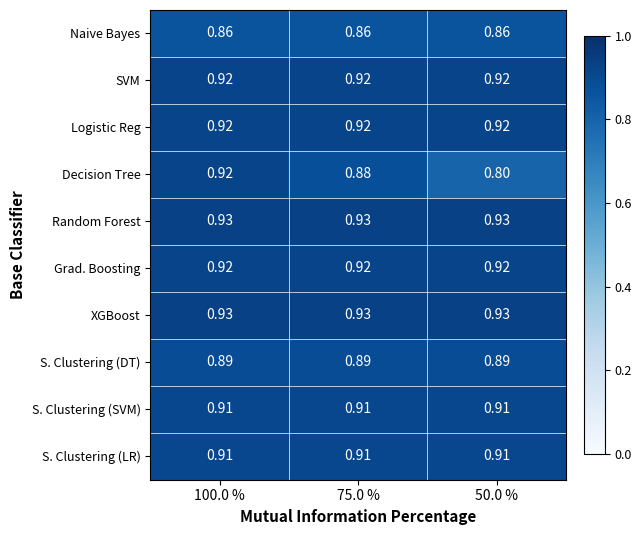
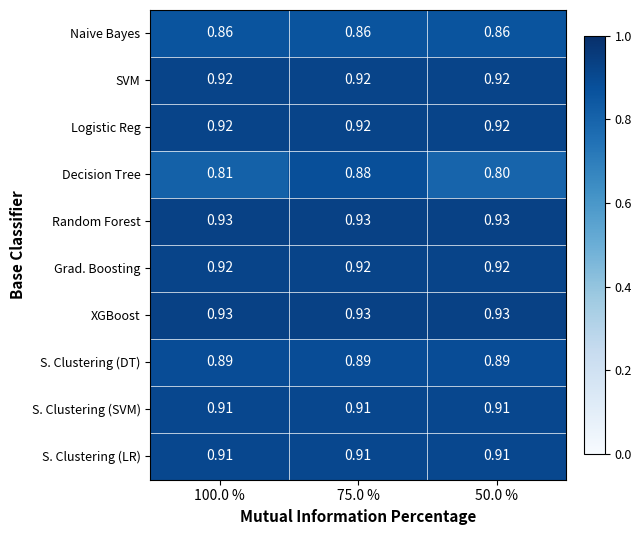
  {
    "Naive Bayes": {
      "100.0 %": 0.86,
      "75.0 %": 0.86,
      "50.0 %": 0.86
    },
    "SVM": {
      "100.0 %": 0.92,
      "75.0 %": 0.92,
      "50.0 %": 0.92
    },
    "Logistic Reg": {
      "100.0 %": 0.92,
      "75.0 %": 0.92,
      "50.0 %": 0.92
    },
    "Decision Tree": {
-     "100.0 %": 0.92,
+     "100.0 %": 0.81,
      "75.0 %": 0.88,
      "50.0 %": 0.80
    },
    "Random Forest": {
      "100.0 %": 0.93,
      "75.0 %": 0.93,
      "50.0 %": 0.93
    },
    "Grad. Boosting": {
      "100.0 %": 0.92,
      "75.0 %": 0.92,
      "50.0 %": 0.92
    },
    "XGBoost": {
      "100.0 %": 0.93,
      "75.0 %": 0.93,
      "50.0 %": 0.93
    },
    "S. Clustering (DT)": {
      "100.0 %": 0.89,
      "75.0 %": 0.89,
      "50.0 %": 0.89
    },
    "S. Clustering (SVM)": {
      "100.0 %": 0.91,
      "75.0 %": 0.91,
      "50.0 %": 0.91
    },
    "S. Clustering (LR)": {
      "100.0 %": 0.91,
      "75.0 %": 0.91,
      "50.0 %": 0.91
    }
  }
